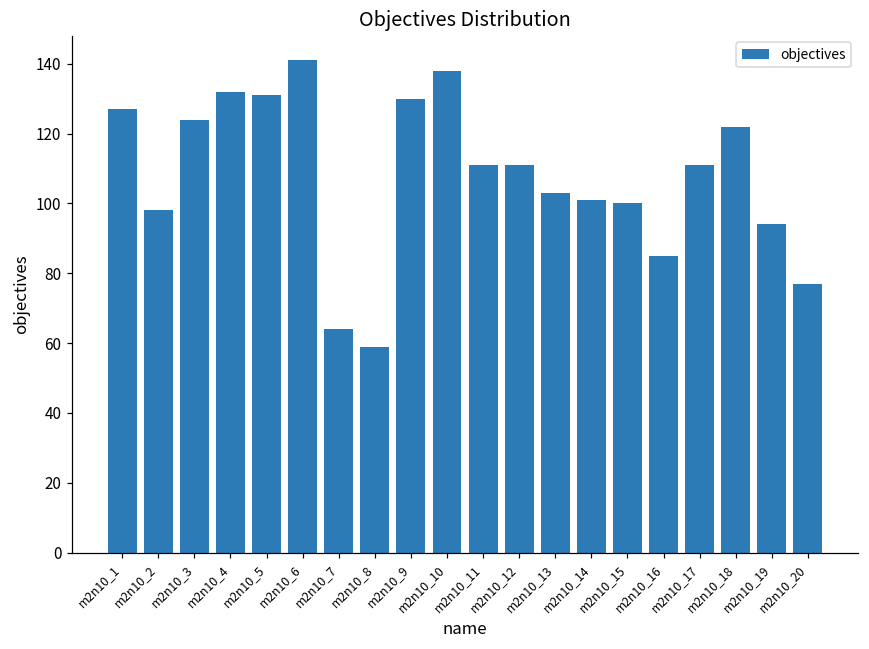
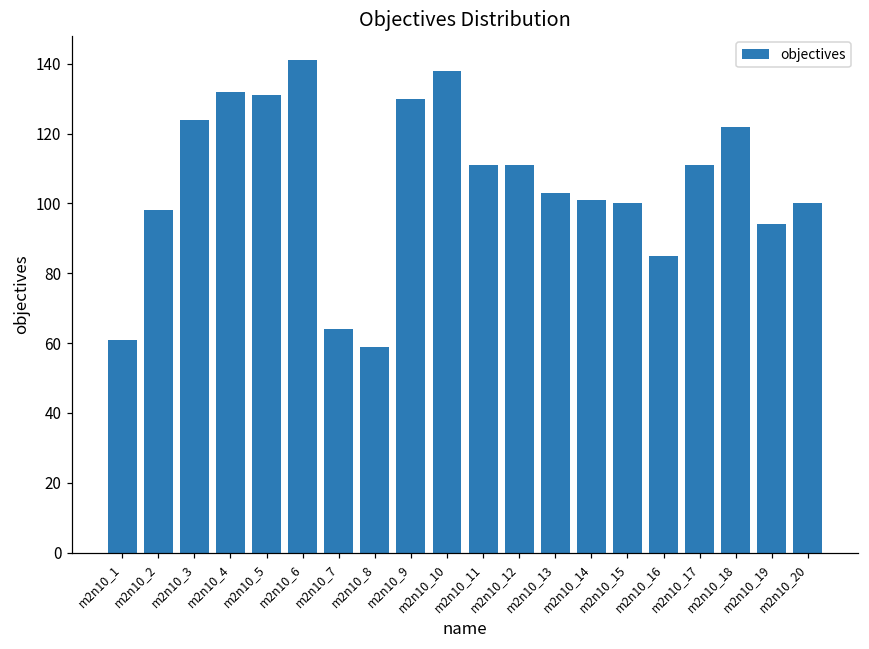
  {
-   "m2n10_1": 127,
+   "m2n10_1": 61,
    "m2n10_2": 98,
    "m2n10_3": 124,
    "m2n10_4": 132,
    "m2n10_5": 131,
    "m2n10_6": 141,
    "m2n10_7": 64,
    "m2n10_8": 59,
    "m2n10_9": 130,
    "m2n10_10": 138,
    "m2n10_11": 111,
    "m2n10_12": 111,
    "m2n10_13": 103,
    "m2n10_14": 101,
    "m2n10_15": 100,
    "m2n10_16": 85,
    "m2n10_17": 111,
    "m2n10_18": 122,
    "m2n10_19": 94,
-   "m2n10_20": 77
+   "m2n10_20": 100
  }
